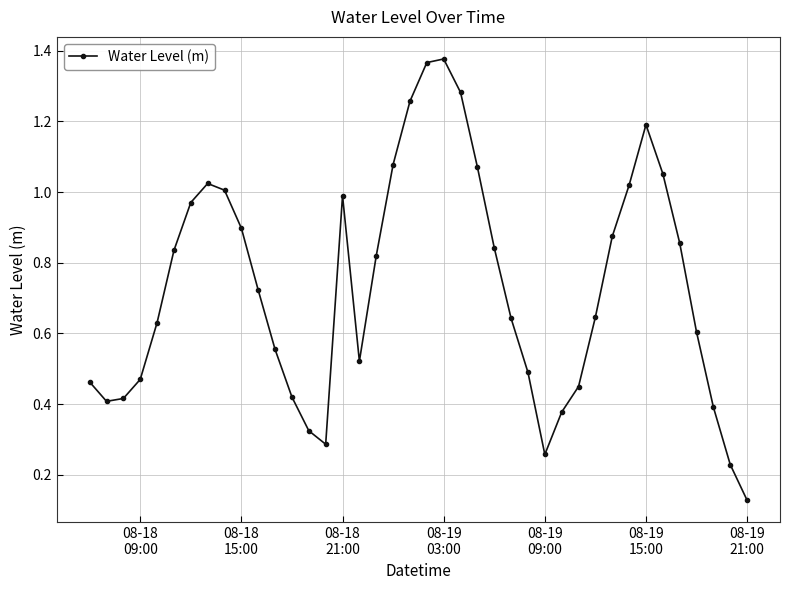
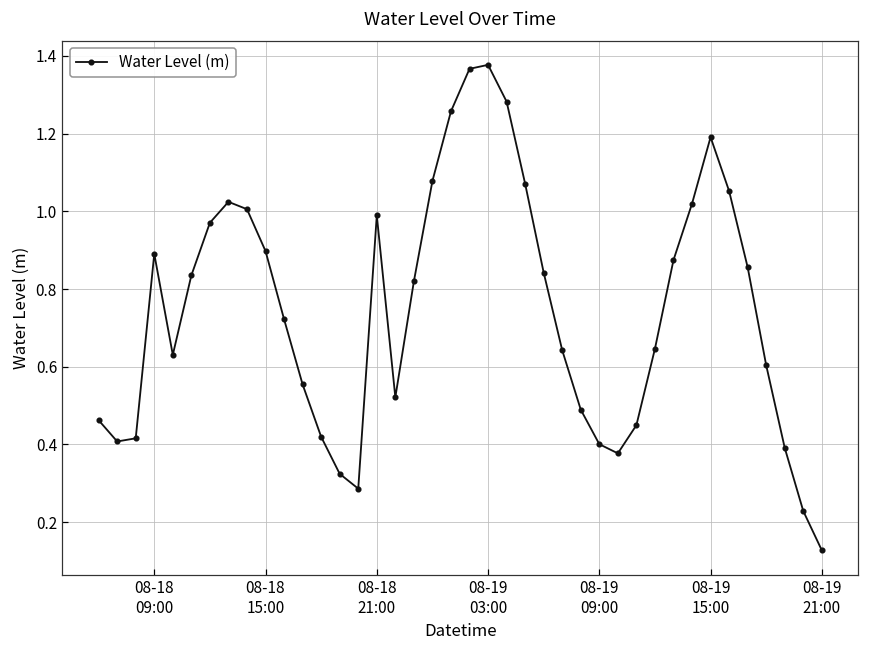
  {
-   "08-18 09:00": 0.47,
+   "08-18 09:00": 0.89,
    "08-18 15:00": 0.90,
    "08-18 21:00": 0.99,
    "08-19 03:00": 1.38,
-   "08-19 09:00": 0.26,
+   "08-19 09:00": 0.40,
    "08-19 15:00": 1.19,
    "08-19 21:00": 0.13
  }
